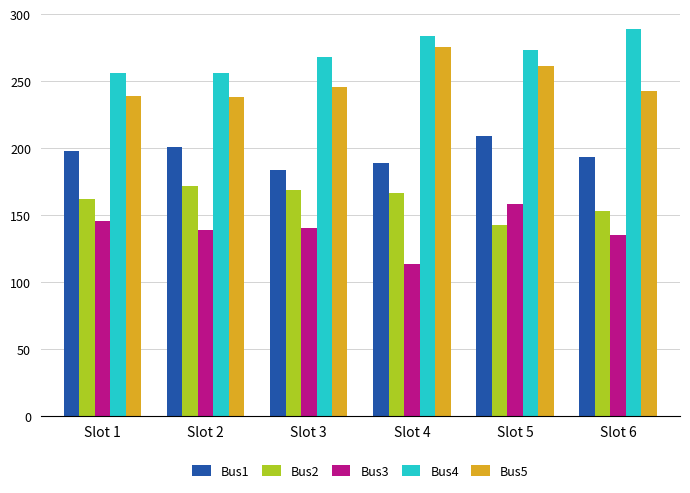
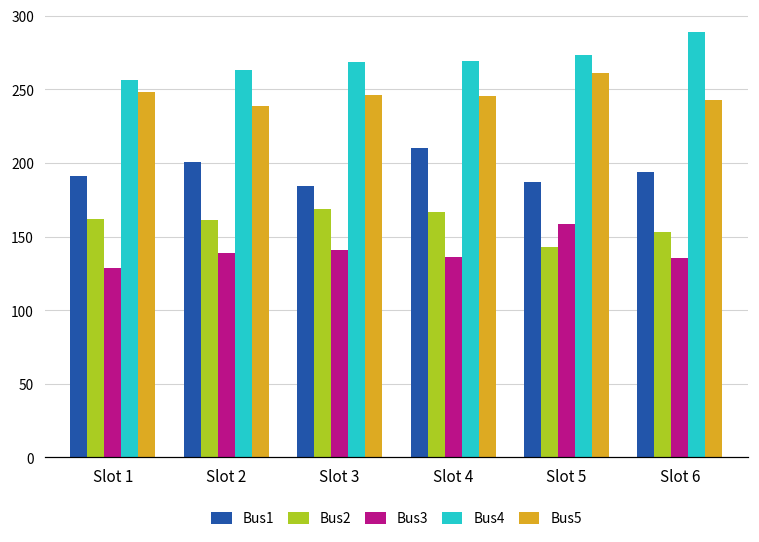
  {
    "Bus1": {
-     "Slot 1": 198,
+     "Slot 1": 191,
      "Slot 2": 201,
      "Slot 3": 184,
-     "Slot 4": 189,
-     "Slot 5": 209,
+     "Slot 4": 210,
+     "Slot 5": 187,
      "Slot 6": 194
    },
    "Bus2": {
      "Slot 1": 162,
-     "Slot 2": 172,
+     "Slot 2": 161,
      "Slot 3": 169,
      "Slot 4": 167,
      "Slot 5": 143,
      "Slot 6": 153
    },
    "Bus3": {
-     "Slot 1": 146,
+     "Slot 1": 129,
      "Slot 2": 139,
      "Slot 3": 141,
-     "Slot 4": 114,
+     "Slot 4": 136,
      "Slot 5": 158,
      "Slot 6": 135
    },
    "Bus4": {
      "Slot 1": 257,
-     "Slot 2": 256,
+     "Slot 2": 263,
      "Slot 3": 269,
-     "Slot 4": 284,
+     "Slot 4": 269,
      "Slot 5": 273,
      "Slot 6": 289
    },
    "Bus5": {
-     "Slot 1": 239,
+     "Slot 1": 248,
      "Slot 2": 239,
      "Slot 3": 246,
-     "Slot 4": 275,
+     "Slot 4": 245,
      "Slot 5": 261,
      "Slot 6": 243
    }
  }
